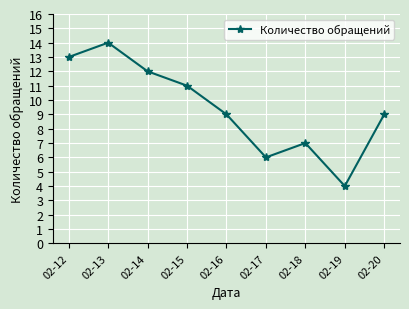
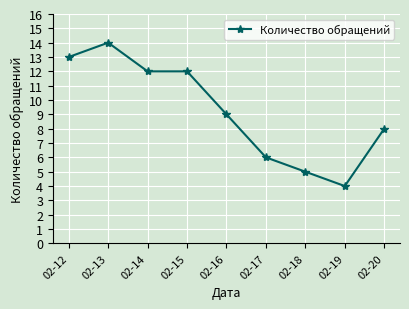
  {
    "02-12": 13,
    "02-13": 14,
    "02-14": 12,
-   "02-15": 11,
+   "02-15": 12,
    "02-16": 9,
    "02-17": 6,
-   "02-18": 7,
+   "02-18": 5,
    "02-19": 4,
-   "02-20": 9
+   "02-20": 8
  }
